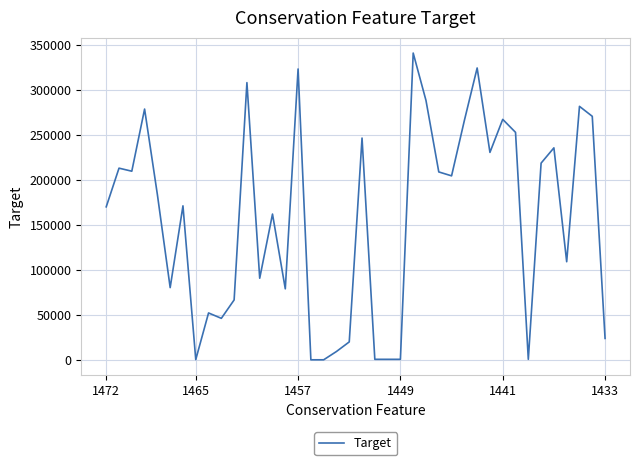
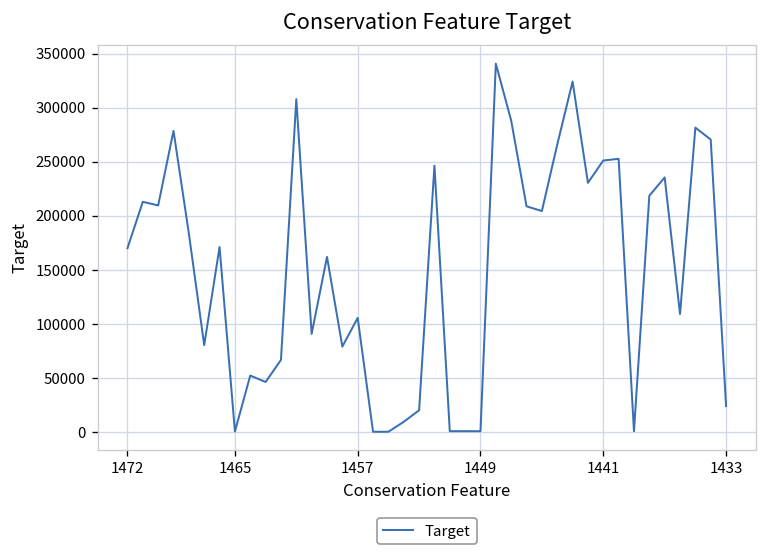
  {
    "1472": 170000,
    "1465": 0,
-   "1457": 320000,
+   "1457": 110000,
    "1449": 0,
-   "1441": 270000,
+   "1441": 250000,
    "1433": 20000
  }
